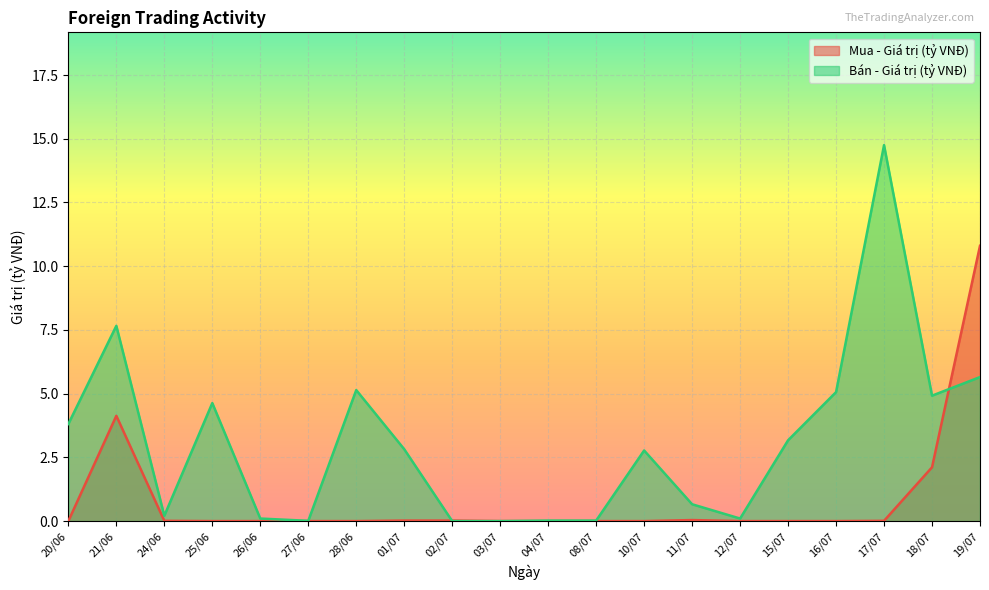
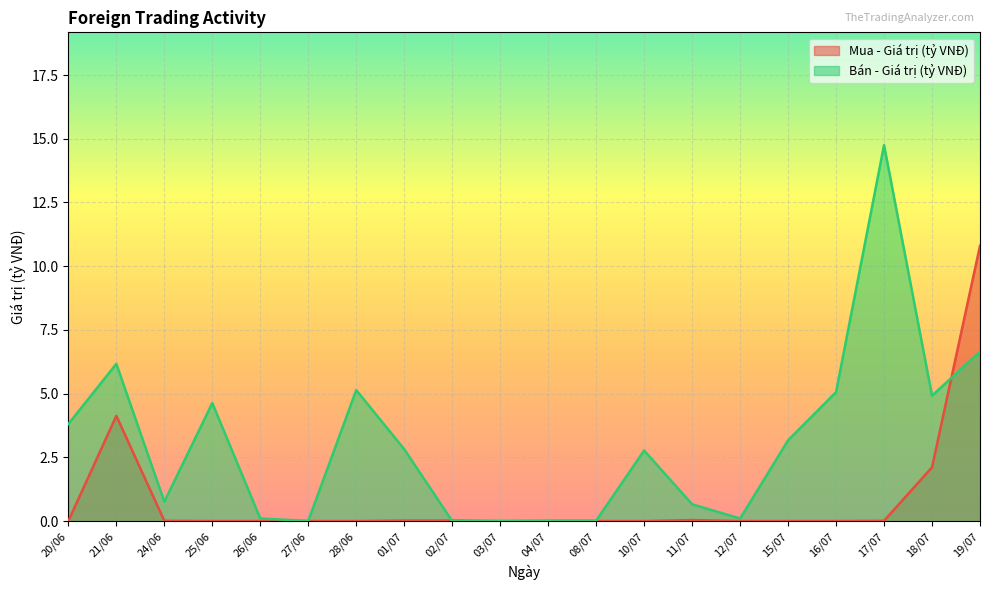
  {
    "Mua - Giá trị (tỷ VNĐ)": {
      "20/06": 0.0,
      "21/06": 4.1,
      "24/06": 0.0,
      "25/06": 0.0,
      "26/06": 0.0,
      "28/06": 0.0,
      "01/07": 0.0,
      "10/07": 0.0,
      "11/07": 0.0,
      "12/07": 0.0,
      "15/07": 0.0,
      "16/07": 0.0,
      "17/07": 0.0,
      "18/07": 2.1,
      "19/07": 10.8
    },
    "Bán - Giá trị (tỷ VNĐ)": {
      "20/06": 3.8,
-     "21/06": 7.7,
-     "24/06": 0.2,
+     "21/06": 6.2,
+     "24/06": 0.8,
      "25/06": 4.6,
      "26/06": 0.1,
      "28/06": 5.1,
      "01/07": 2.8,
      "10/07": 2.8,
      "11/07": 0.7,
      "12/07": 0.1,
      "15/07": 3.2,
      "16/07": 5.1,
      "17/07": 14.8,
      "18/07": 4.9,
-     "19/07": 5.7
+     "19/07": 6.7
    }
  }
